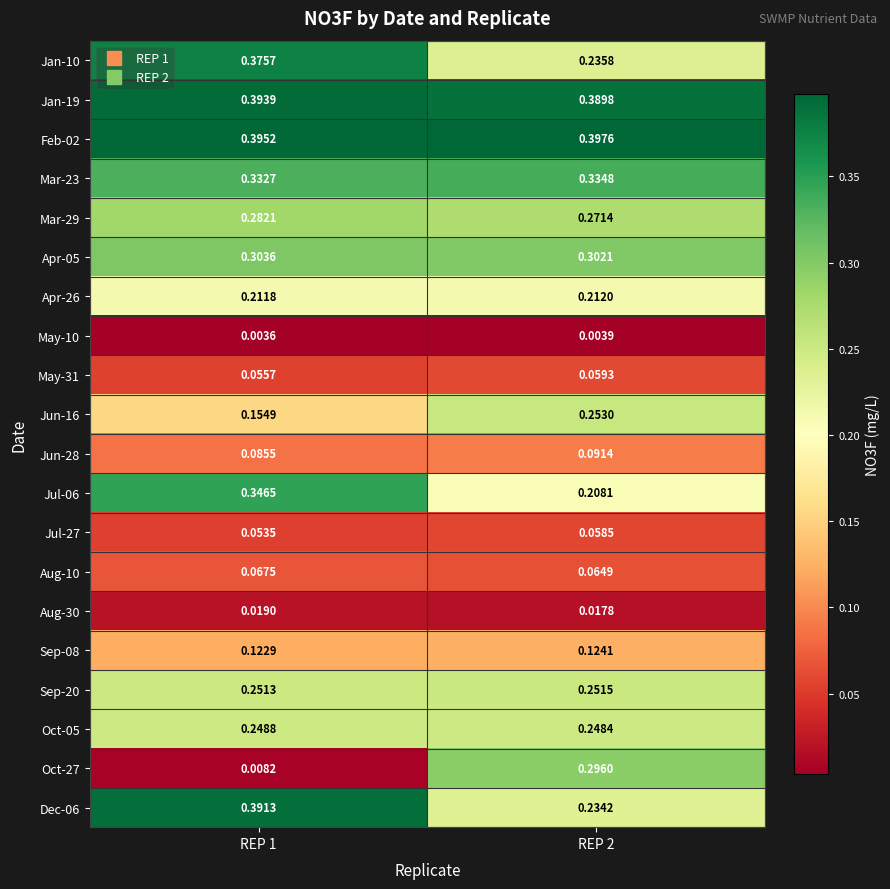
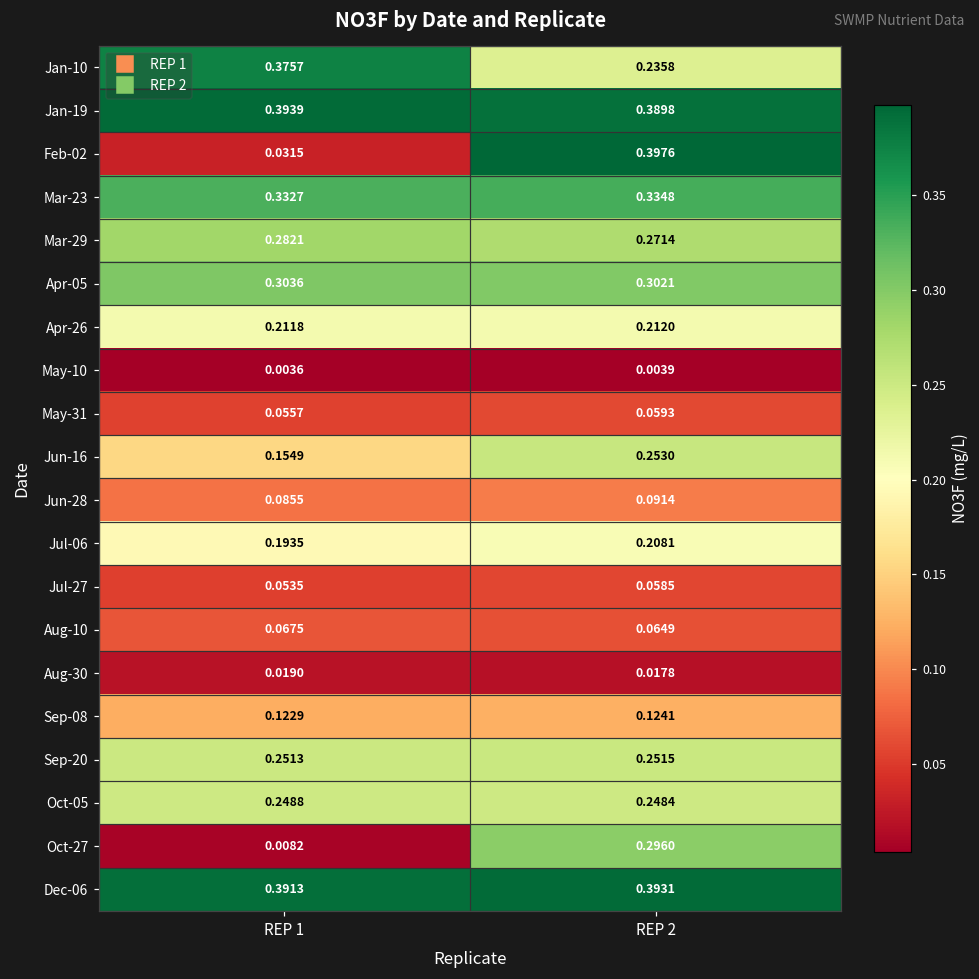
  {
    "Jan-10": {
      "REP 1": 0.3757,
      "REP 2": 0.2358
    },
    "Jan-19": {
      "REP 1": 0.3939,
      "REP 2": 0.3898
    },
    "Feb-02": {
-     "REP 1": 0.3952,
+     "REP 1": 0.0315,
      "REP 2": 0.3976
    },
    "Mar-23": {
      "REP 1": 0.3327,
      "REP 2": 0.3348
    },
    "Mar-29": {
      "REP 1": 0.2821,
      "REP 2": 0.2714
    },
    "Apr-05": {
      "REP 1": 0.3036,
      "REP 2": 0.3021
    },
    "Apr-26": {
      "REP 1": 0.2118,
      "REP 2": 0.2120
    },
    "May-10": {
      "REP 1": 0.0036,
      "REP 2": 0.0039
    },
    "May-31": {
      "REP 1": 0.0557,
      "REP 2": 0.0593
    },
    "Jun-16": {
      "REP 1": 0.1549,
      "REP 2": 0.2530
    },
    "Jun-28": {
      "REP 1": 0.0855,
      "REP 2": 0.0914
    },
    "Jul-06": {
-     "REP 1": 0.3465,
+     "REP 1": 0.1935,
      "REP 2": 0.2081
    },
    "Jul-27": {
      "REP 1": 0.0535,
      "REP 2": 0.0585
    },
    "Aug-10": {
      "REP 1": 0.0675,
      "REP 2": 0.0649
    },
    "Aug-30": {
      "REP 1": 0.0190,
      "REP 2": 0.0178
    },
    "Sep-08": {
      "REP 1": 0.1229,
      "REP 2": 0.1241
    },
    "Sep-20": {
      "REP 1": 0.2513,
      "REP 2": 0.2515
    },
    "Oct-05": {
      "REP 1": 0.2488,
      "REP 2": 0.2484
    },
    "Oct-27": {
      "REP 1": 0.0082,
      "REP 2": 0.2960
    },
    "Dec-06": {
      "REP 1": 0.3913,
-     "REP 2": 0.2342
+     "REP 2": 0.3931
    }
  }
